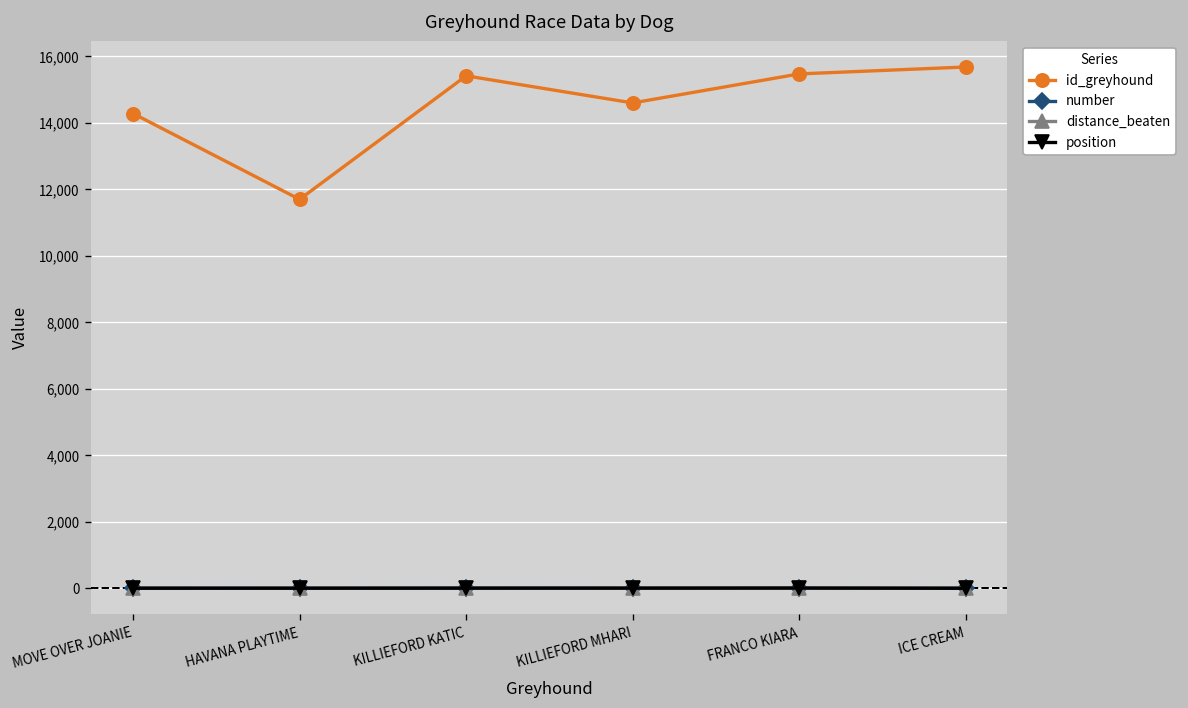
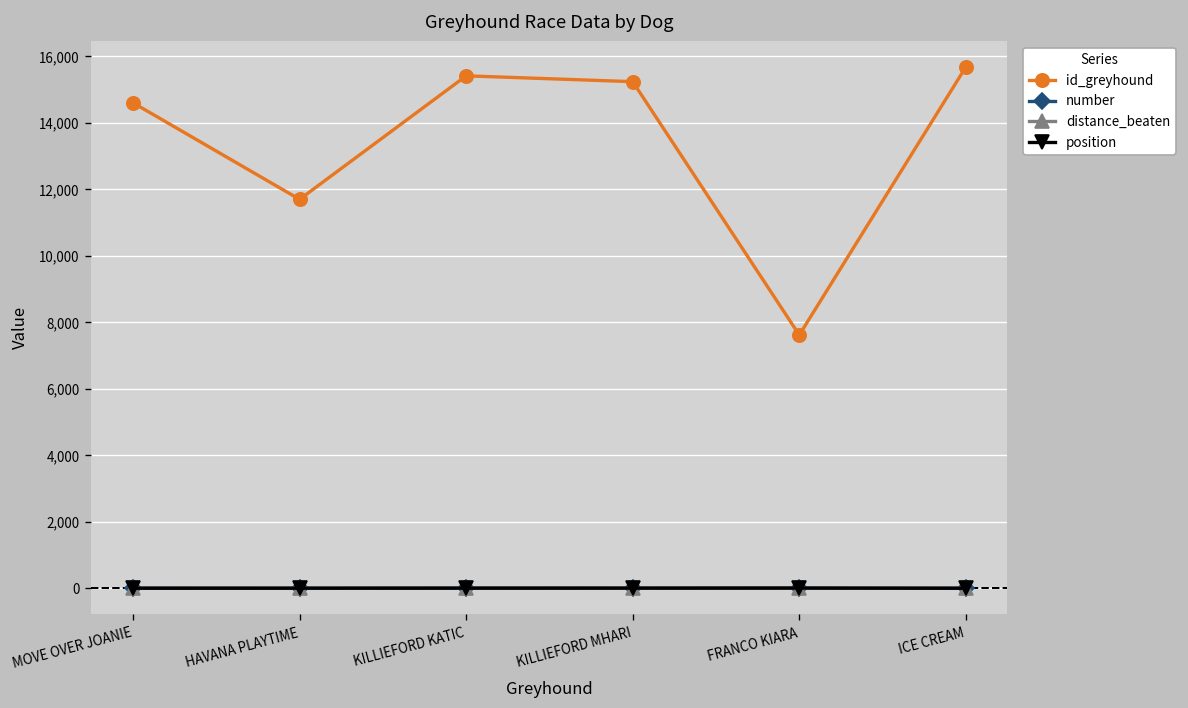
  {
    "id_greyhound": {
-     "MOVE OVER JOANIE": "14,300",
+     "MOVE OVER JOANIE": "14,600",
      "HAVANA PLAYTIME": "11,700",
      "KILLIEFORD KATIC": "15,400",
-     "KILLIEFORD MHARI": "14,600",
-     "FRANCO KIARA": "15,500",
+     "KILLIEFORD MHARI": "15,200",
+     "FRANCO KIARA": "7,600",
      "ICE CREAM": "15,700"
    },
    "position": {
      "MOVE OVER JOANIE": "0",
      "HAVANA PLAYTIME": "0",
      "KILLIEFORD KATIC": "0",
      "KILLIEFORD MHARI": "0",
      "FRANCO KIARA": "0",
      "ICE CREAM": "0"
    }
  }
